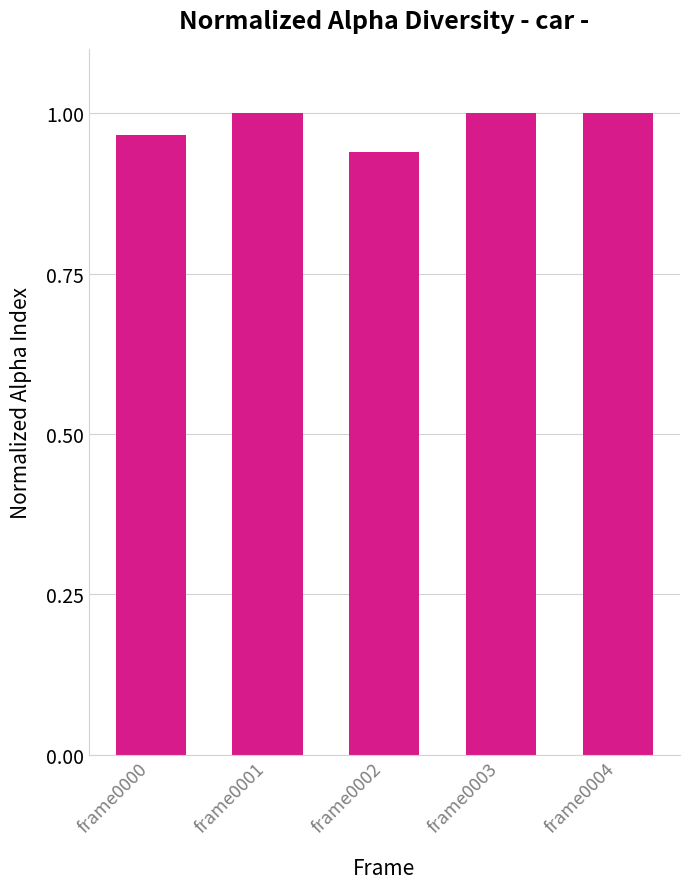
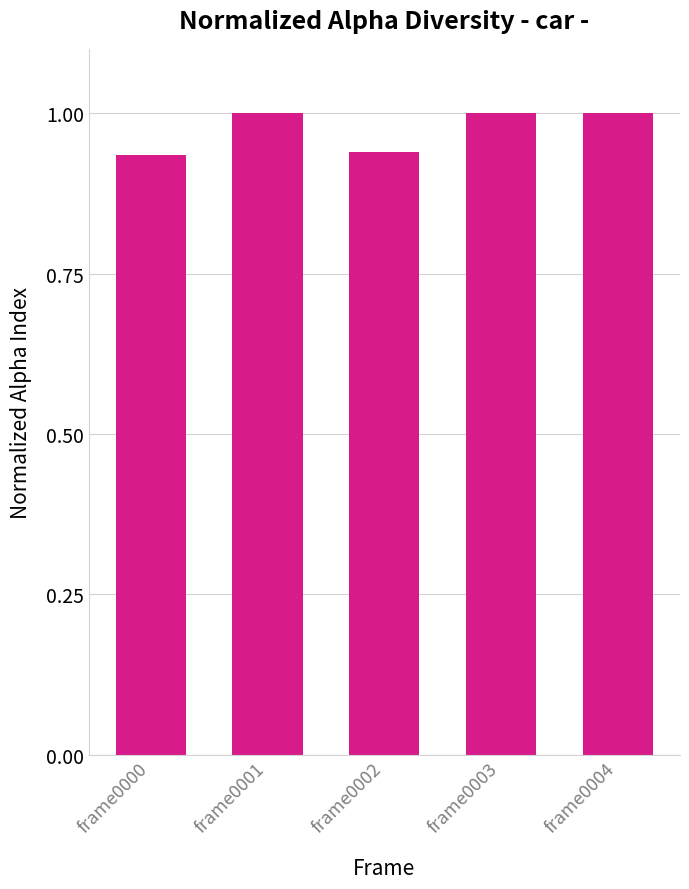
  {
-   "frame0000": 0.97,
+   "frame0000": 0.94,
    "frame0001": 1.00,
    "frame0002": 0.94,
    "frame0003": 1.00,
    "frame0004": 1.00
  }
